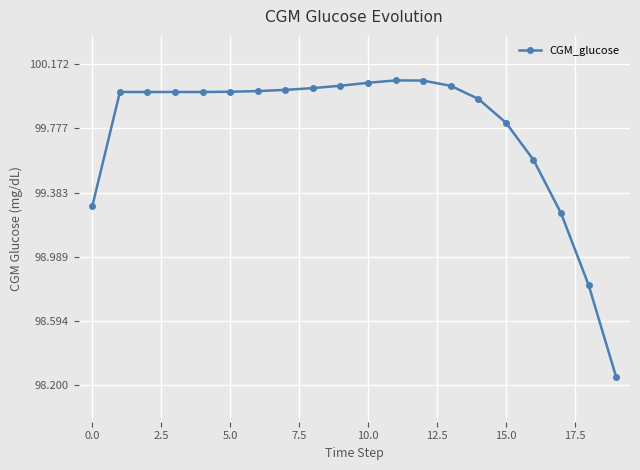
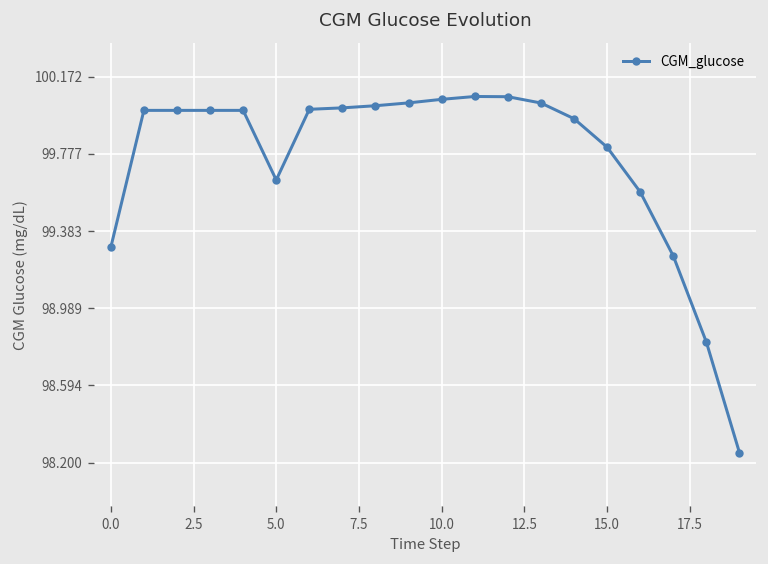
  {
    "0.0": 99.30,
-   "5.0": 100.00,
+   "5.0": 99.64,
    "10.0": 100.06,
    "15.0": 99.81
  }
